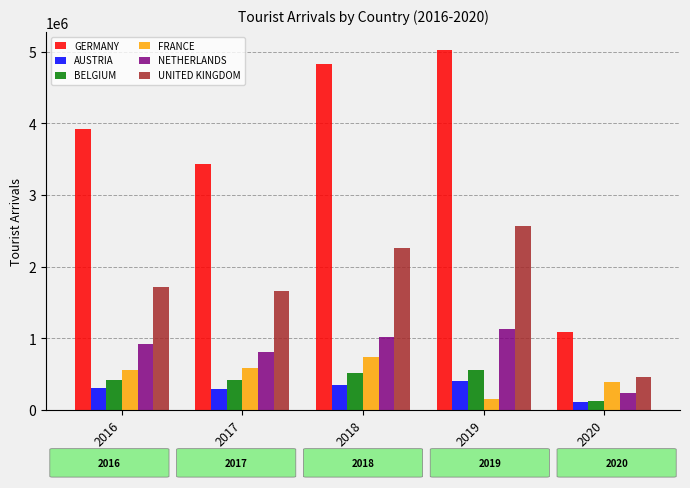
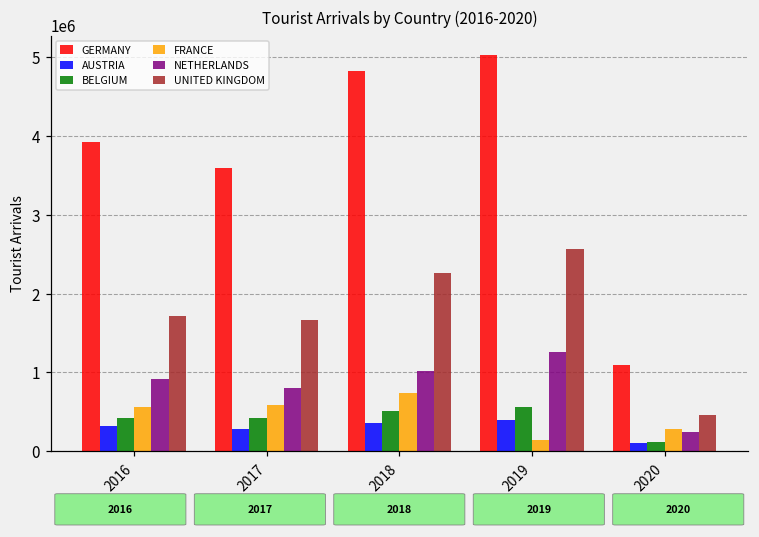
  {
    "GERMANY": {
      "2016": 3900000,
-     "2017": 3400000,
+     "2017": 3600000,
      "2018": 4800000,
      "2019": 5000000,
      "2020": 1100000
    },
    "AUSTRIA": {
      "2016": 300000,
      "2017": 300000,
      "2018": 400000,
      "2019": 400000,
      "2020": 100000
    },
    "BELGIUM": {
      "2016": 400000,
      "2017": 400000,
      "2018": 500000,
      "2019": 600000,
      "2020": 100000
    },
    "FRANCE": {
      "2016": 600000,
      "2017": 600000,
      "2018": 700000,
      "2019": 100000,
-     "2020": 400000
+     "2020": 300000
    },
    "NETHERLANDS": {
      "2016": 900000,
      "2017": 800000,
      "2018": 1000000,
-     "2019": 1100000,
+     "2019": 1300000,
      "2020": 200000
    },
    "UNITED KINGDOM": {
      "2016": 1700000,
      "2017": 1700000,
      "2018": 2300000,
      "2019": 2600000,
      "2020": 500000
    }
  }
